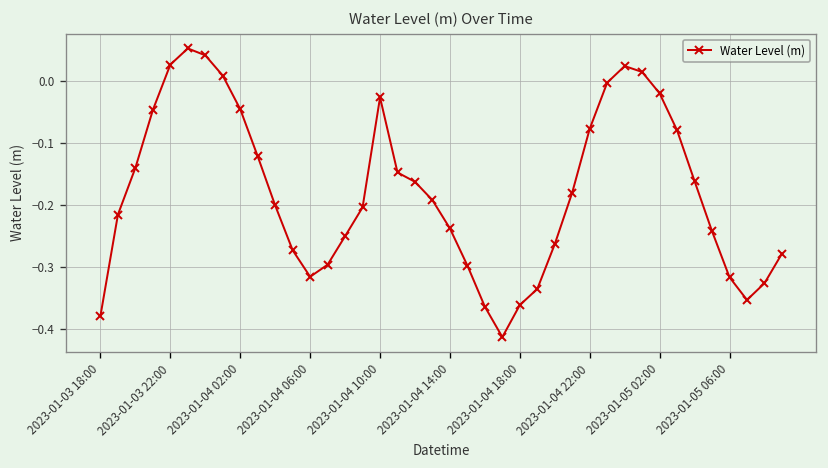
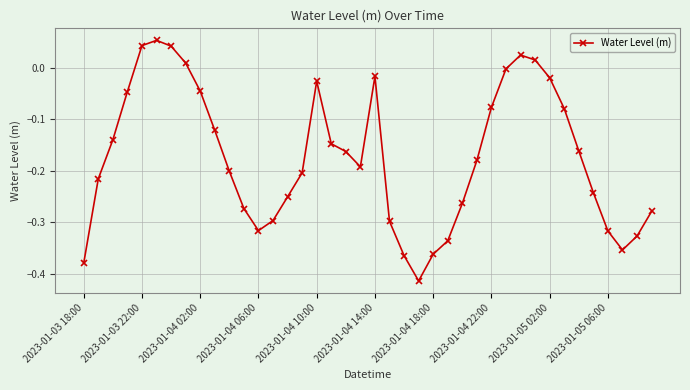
  {
    "2023-01-03 18:00": -0.38,
-   "2023-01-03 22:00": 0.03,
+   "2023-01-03 22:00": 0.04,
    "2023-01-04 02:00": -0.05,
    "2023-01-04 06:00": -0.32,
    "2023-01-04 10:00": -0.03,
-   "2023-01-04 14:00": -0.24,
+   "2023-01-04 14:00": -0.02,
    "2023-01-04 18:00": -0.36,
    "2023-01-04 22:00": -0.08,
    "2023-01-05 02:00": -0.02,
    "2023-01-05 06:00": -0.32
  }
